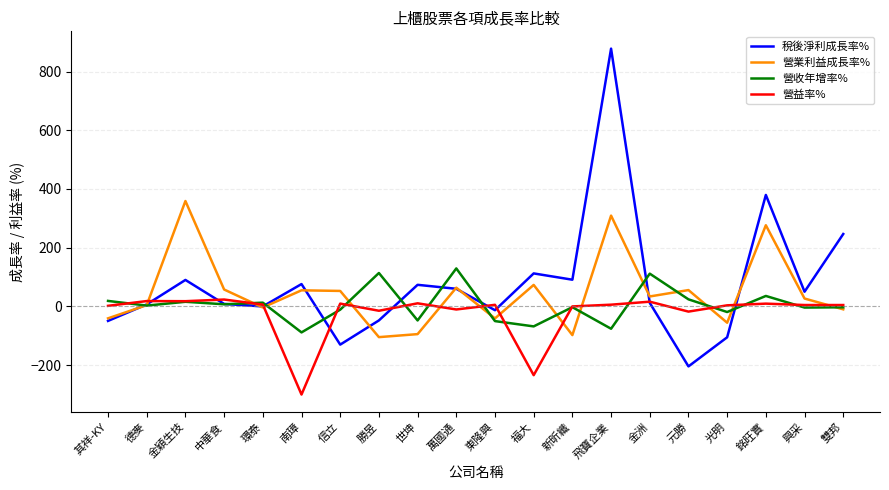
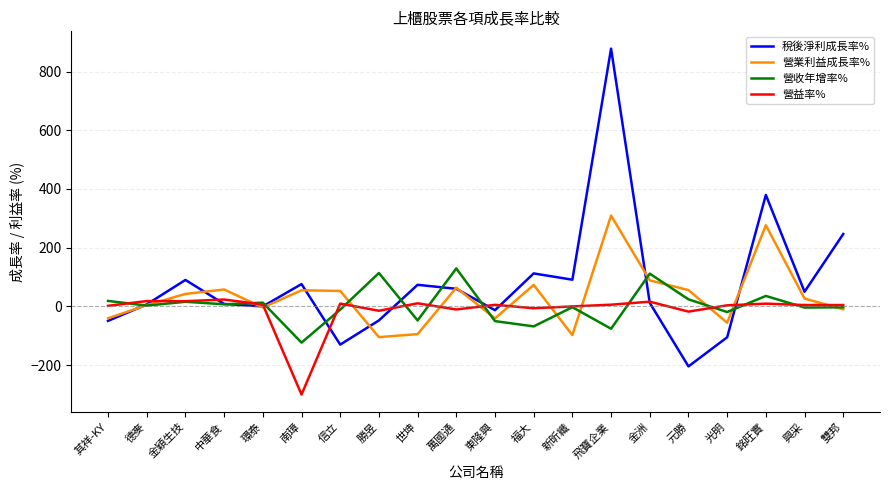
  {
    "稅後淨利成長率%": {
      "其祥-KY": -50,
      "金穎生技": 90,
      "南璋": 80,
      "信立": -130,
      "勝昱": -50,
      "世坤": 70,
      "東隆興": -10,
      "福大": 110,
      "新昕纖": 90,
      "飛寶企業": 880,
      "元勝": -200,
      "光明": -110,
      "銘旺實": 380,
      "興采": 50,
      "雙邦": 250
    },
    "營業利益成長率%": {
      "其祥-KY": -40,
-     "金穎生技": 360,
+     "金穎生技": 40,
      "中華食": 60,
      "南璋": 50,
      "信立": 50,
      "勝昱": -100,
      "世坤": -90,
      "東隆興": -40,
      "福大": 70,
      "新昕纖": -100,
      "飛寶企業": 310,
-     "金洲": 30,
+     "金洲": 90,
      "元勝": 60,
      "光明": -60,
      "銘旺實": 280,
      "興采": 30
    },
    "營收年增率%": {
      "其祥-KY": 20,
-     "南璋": -90,
+     "南璋": -120,
      "信立": -10,
      "勝昱": 110,
      "世坤": -50,
      "萬國通": 130,
      "東隆興": -50,
      "福大": -70,
      "飛寶企業": -80,
      "金洲": 110,
      "元勝": 20,
      "光明": -20,
      "銘旺實": 40,
      "興采": 0
    },
    "營益率%": {
      "其祥-KY": 0,
      "德麥": 20,
      "中華食": 20,
      "南璋": -300,
      "信立": 10,
      "勝昱": -10,
      "世坤": 10,
      "萬國通": -10,
      "東隆興": 10,
-     "福大": -230,
+     "福大": -10,
      "飛寶企業": 10,
      "元勝": -20,
      "光明": 0,
      "銘旺實": 10,
      "興采": 0
    }
  }
